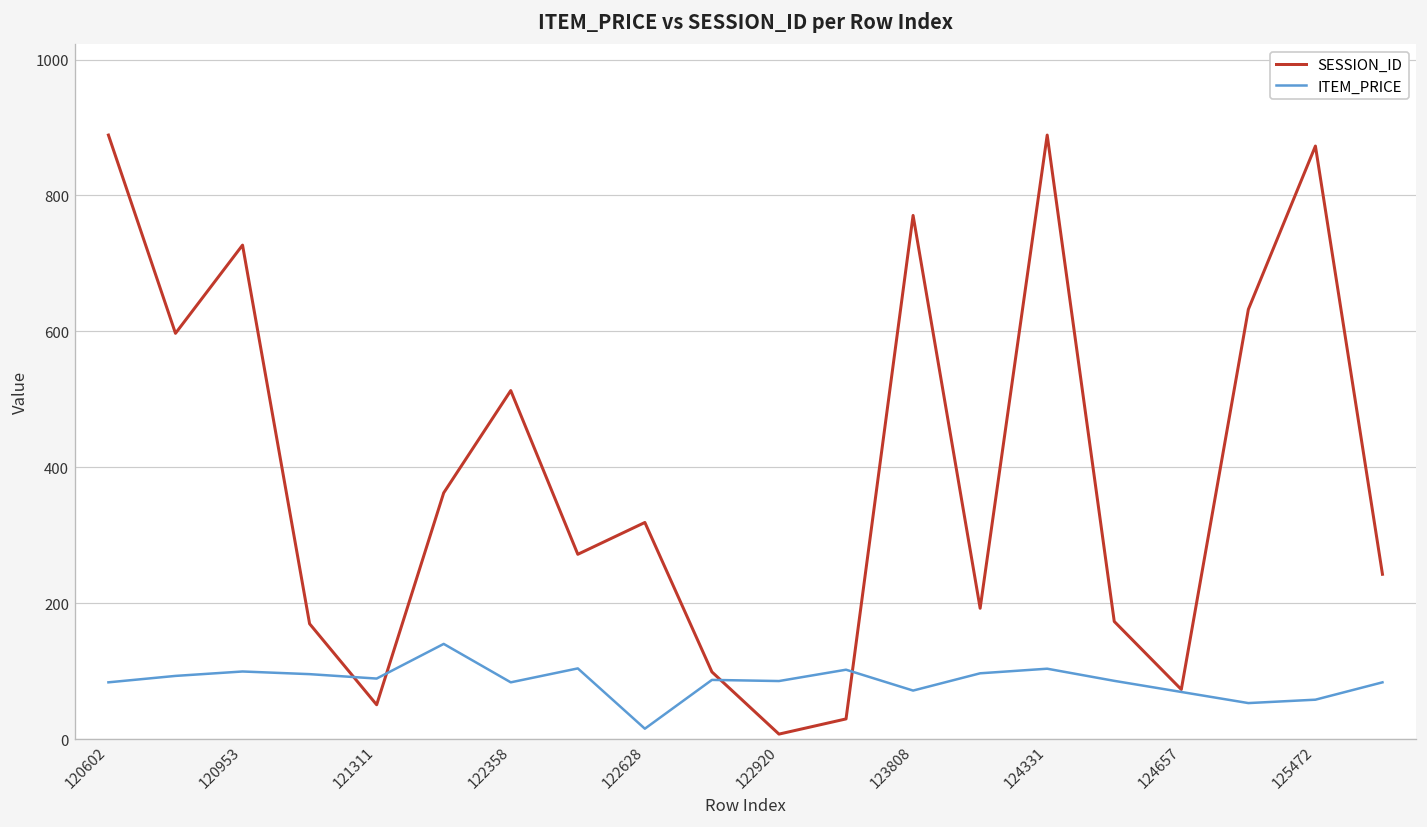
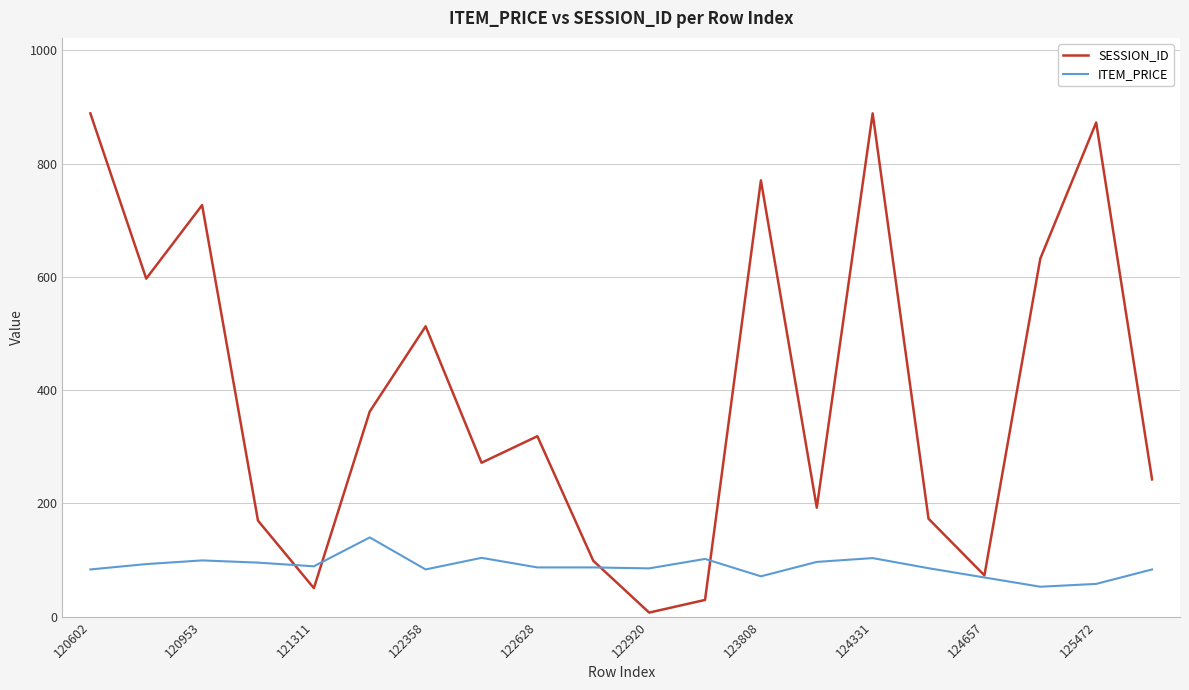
  {
    "SESSION_ID": {
      "120602": 890,
      "120953": 730,
      "121311": 50,
      "122358": 510,
      "122628": 320,
      "122920": 10,
      "123808": 770,
      "124331": 890,
      "125472": 870
    },
    "ITEM_PRICE": {
      "120602": 80,
      "120953": 100,
      "121311": 90,
      "122358": 80,
-     "122628": 20,
+     "122628": 90,
      "122920": 90,
      "123808": 70,
      "124331": 100,
      "125472": 60
    }
  }
